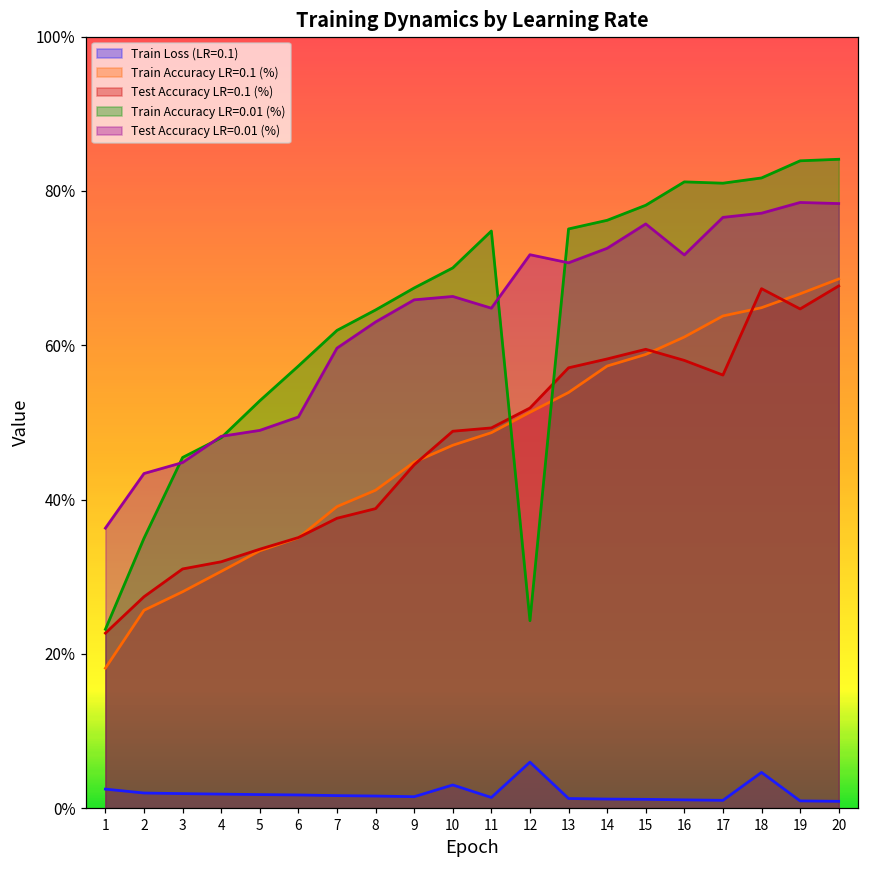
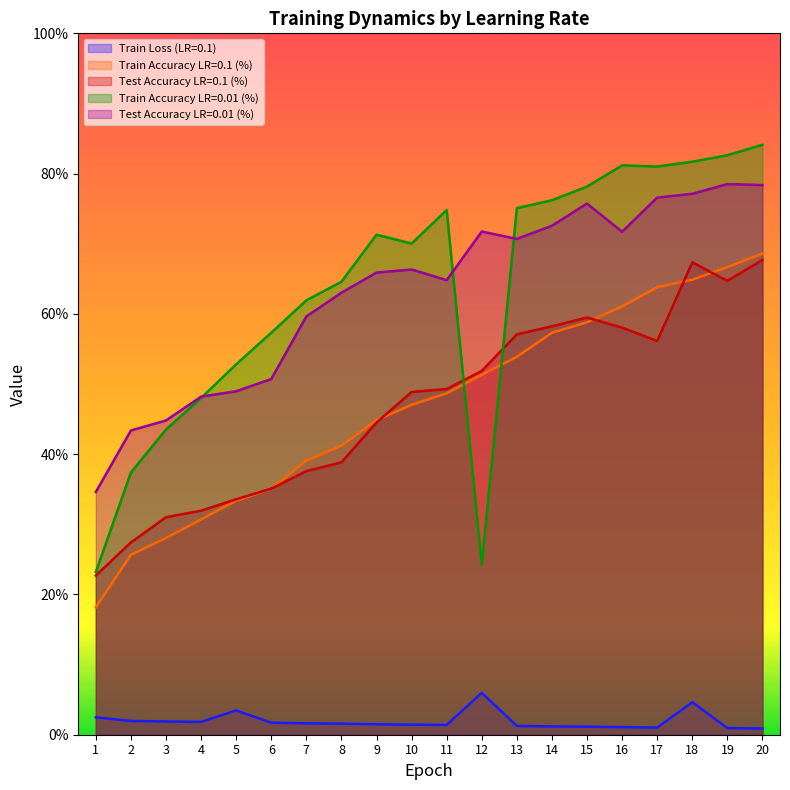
  {
    "Train Loss (LR=0.1)": {
      "1": "2%",
      "2": "2%",
      "3": "2%",
      "4": "2%",
-     "5": "2%",
+     "5": "3%",
      "6": "2%",
      "7": "2%",
      "8": "2%",
      "9": "1%",
-     "10": "3%",
+     "10": "1%",
      "11": "1%",
      "12": "6%",
      "13": "1%",
      "14": "1%",
      "15": "1%",
      "16": "1%",
      "17": "1%",
      "18": "5%",
      "19": "1%",
      "20": "1%"
    },
    "Train Accuracy LR=0.01 (%)": {
      "1": "23%",
-     "2": "35%",
-     "3": "45%",
+     "2": "37%",
+     "3": "44%",
      "5": "53%",
      "6": "57%",
      "7": "62%",
      "8": "65%",
-     "9": "67%",
+     "9": "71%",
      "10": "70%",
      "11": "75%",
      "12": "24%",
      "13": "75%",
      "14": "76%",
      "15": "78%",
      "16": "81%",
      "17": "81%",
      "18": "82%",
-     "19": "84%",
+     "19": "83%",
      "20": "84%"
    },
    "Test Accuracy LR=0.01 (%)": {
-     "1": "36%",
+     "1": "35%",
      "2": "43%",
      "3": "45%",
      "5": "49%",
      "6": "51%",
      "7": "60%",
      "8": "63%",
      "9": "66%",
      "10": "66%",
      "11": "65%",
      "12": "72%",
      "13": "71%",
      "14": "73%",
      "15": "76%",
      "16": "72%",
      "17": "77%",
      "18": "77%",
      "19": "79%",
      "20": "78%"
    }
  }
